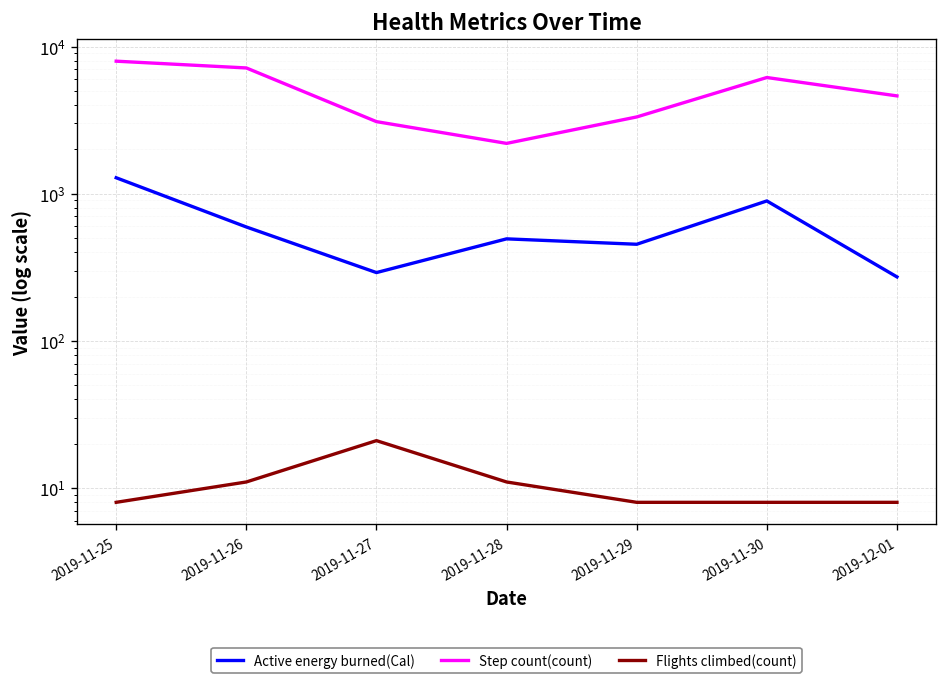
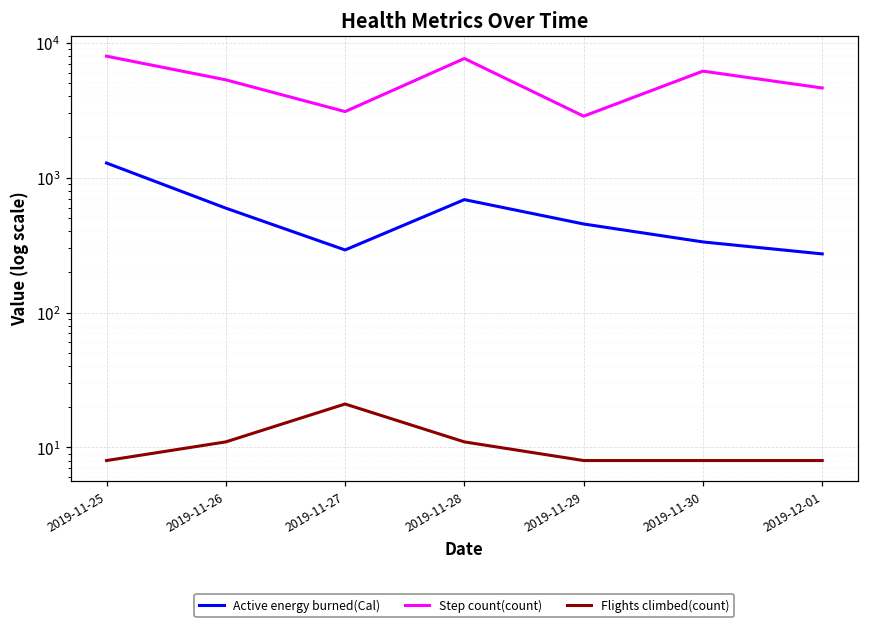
  {
    "Active energy burned(Cal)": {
      "2019-11-25": 1300,
      "2019-11-26": 600,
      "2019-11-27": 290,
-     "2019-11-28": 490,
+     "2019-11-28": 700,
      "2019-11-29": 450,
-     "2019-11-30": 900,
+     "2019-11-30": 330,
      "2019-12-01": 270
    },
    "Step count(count)": {
      "2019-11-25": 8000,
-     "2019-11-26": 7000,
+     "2019-11-26": 5300,
      "2019-11-27": 3100,
-     "2019-11-28": 2200,
-     "2019-11-29": 3300,
+     "2019-11-28": 8000,
+     "2019-11-29": 2900,
      "2019-11-30": 6000,
      "2019-12-01": 4600
    },
    "Flights climbed(count)": {
      "2019-11-25": 8,
      "2019-11-26": 11,
      "2019-11-27": 21,
      "2019-11-28": 11,
      "2019-11-29": 8,
      "2019-11-30": 8,
      "2019-12-01": 8
    }
  }
